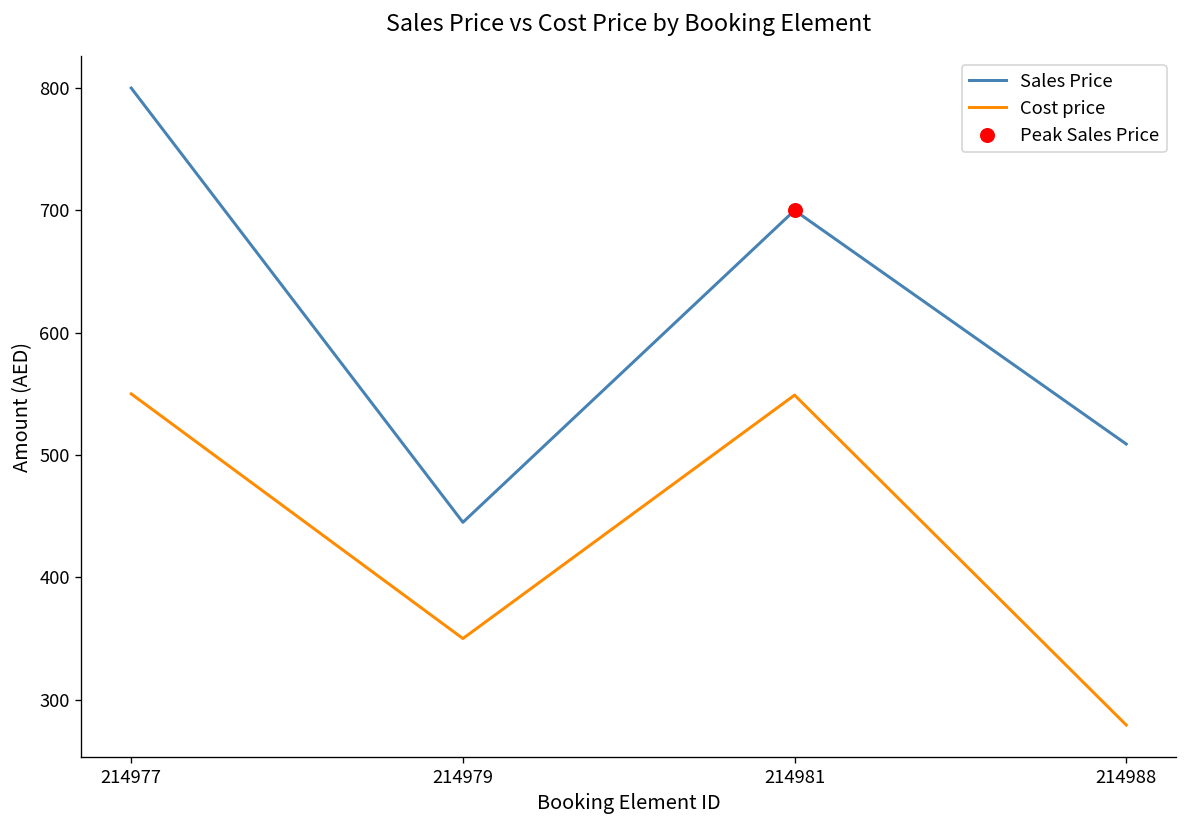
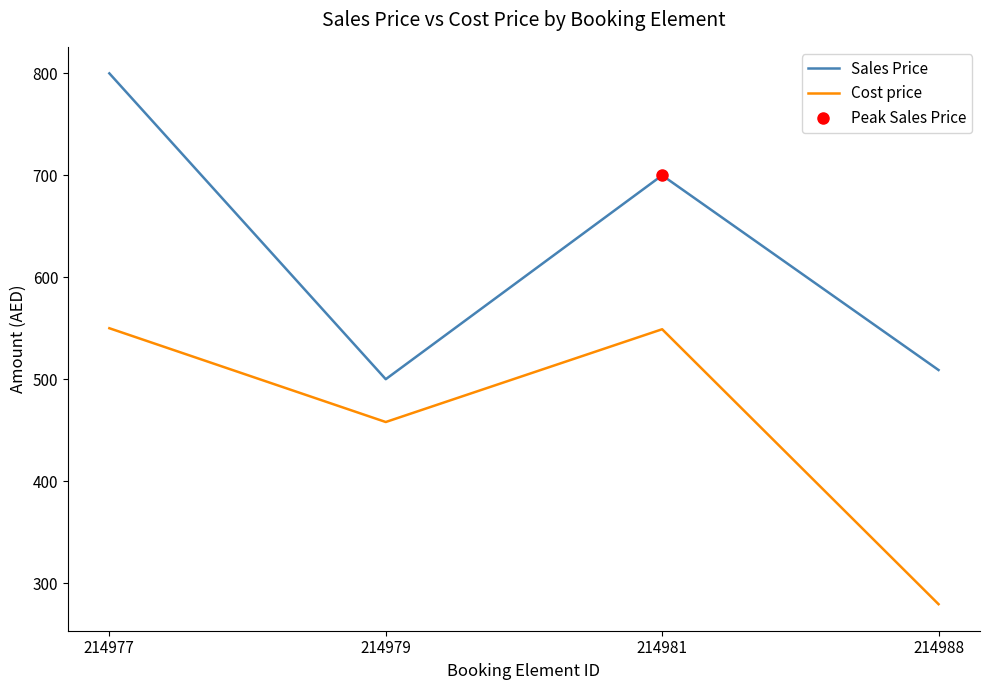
  {
    "Sales Price": {
      "214977": 800,
-     "214979": 445,
+     "214979": 500,
      "214988": 509
    },
    "Cost price": {
      "214977": 550,
-     "214979": 350,
+     "214979": 458,
      "214981": 549,
      "214988": 279
    }
  }
